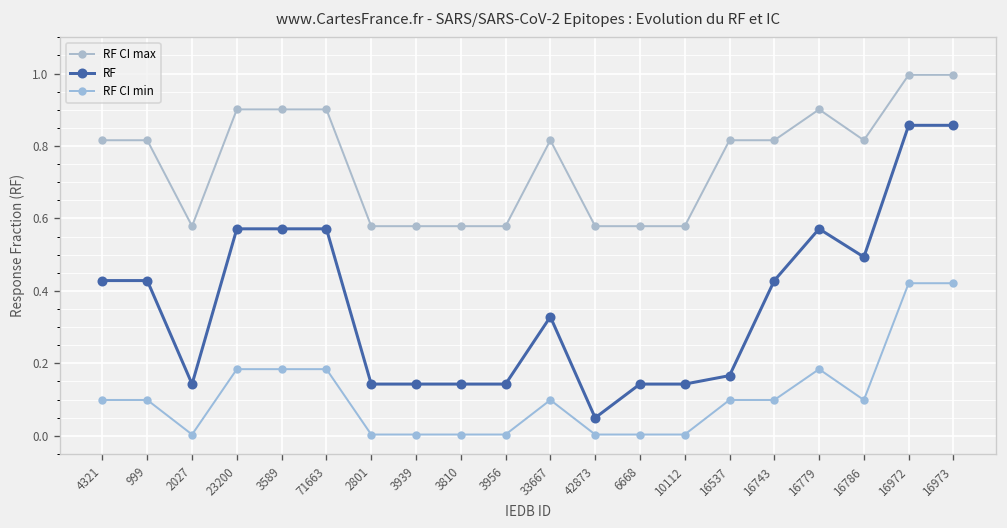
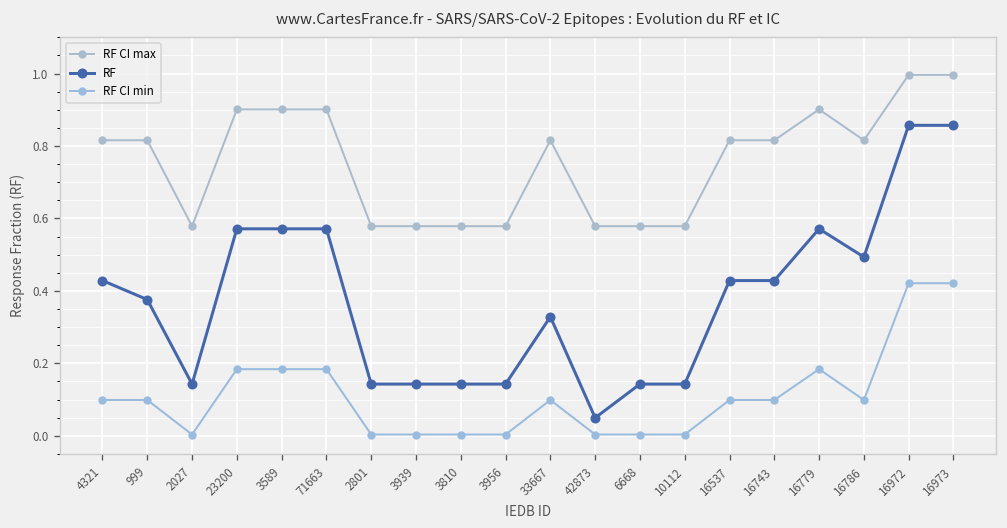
  {
    "RF": {
      "4321": 0.43,
-     "999": 0.43,
+     "999": 0.38,
      "2027": 0.14,
      "23200": 0.57,
      "3589": 0.57,
      "71663": 0.57,
      "2801": 0.14,
      "3939": 0.14,
      "3810": 0.14,
      "3956": 0.14,
      "33667": 0.33,
      "42873": 0.05,
      "6668": 0.14,
      "10112": 0.14,
-     "16537": 0.17,
+     "16537": 0.43,
      "16743": 0.43,
      "16779": 0.57,
      "16786": 0.49,
      "16972": 0.86,
      "16973": 0.86
    }
  }
